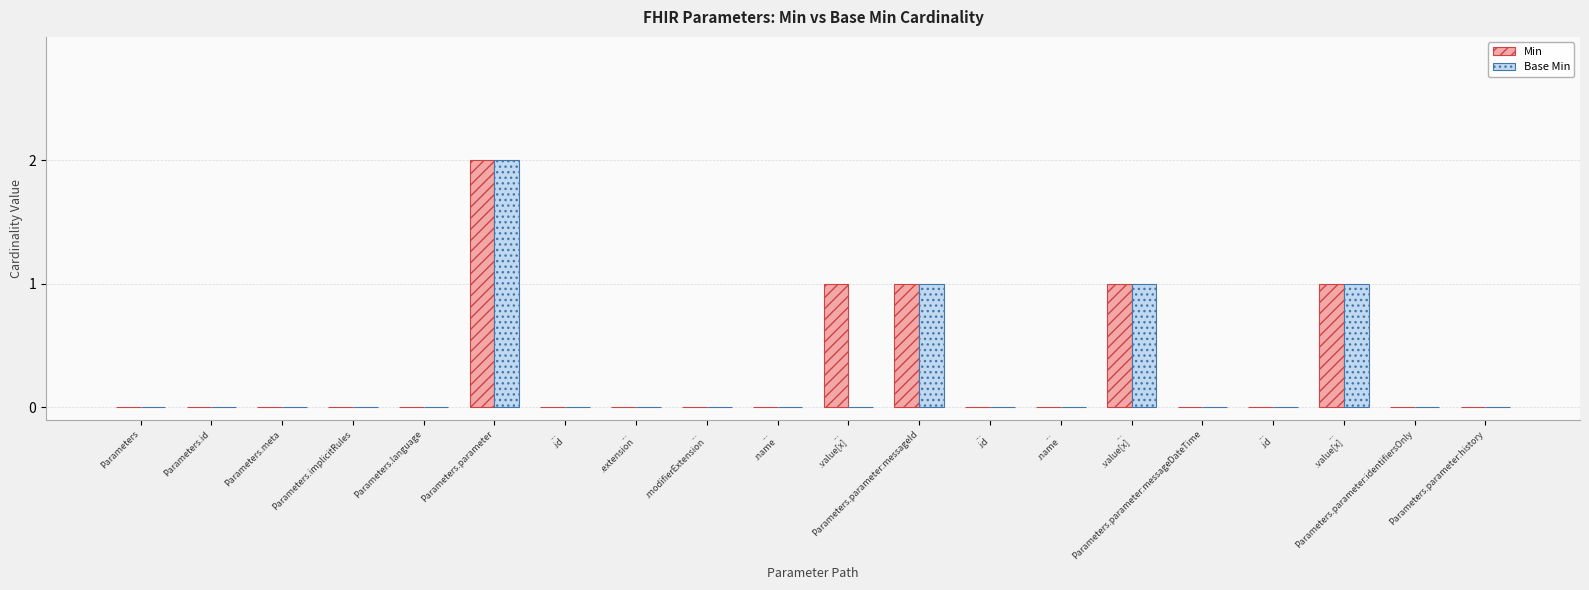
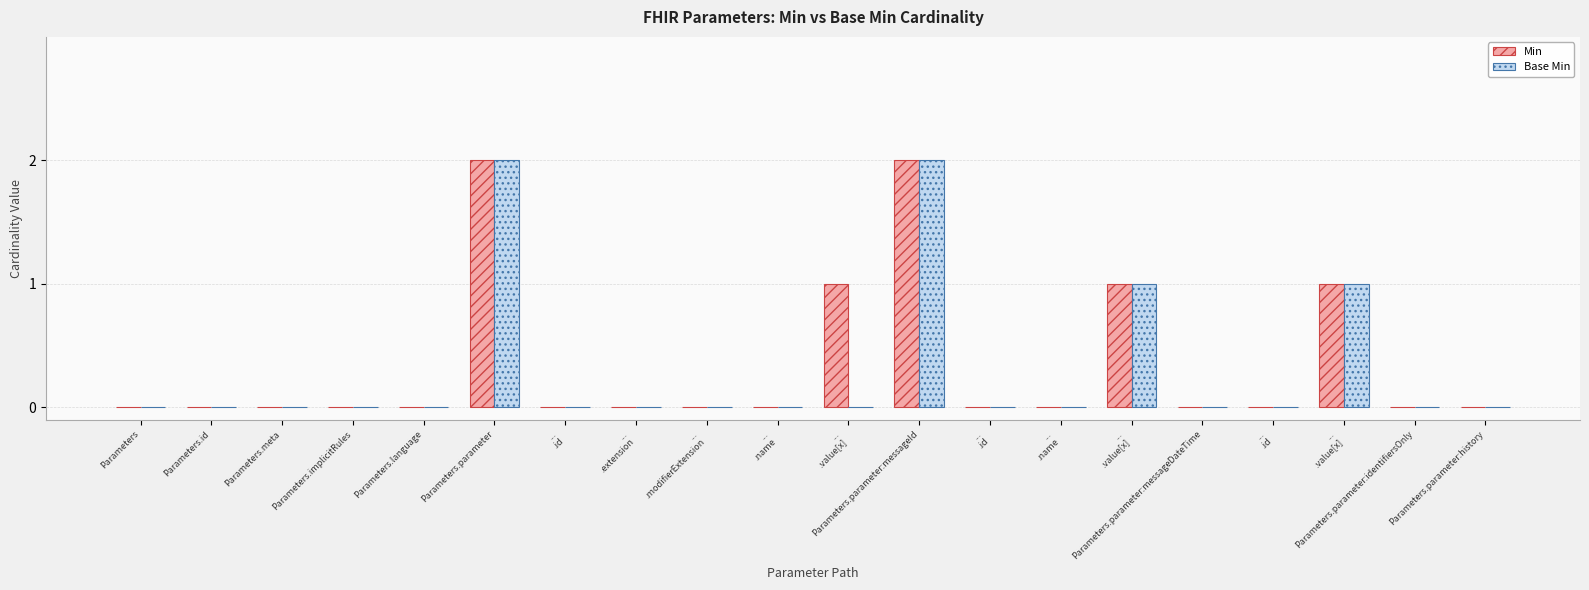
  {
    "Min": {
      "Parameters": 0,
      "Parameters.id": 0,
      "Parameters.meta": 0,
      "Parameters.implicitRules": 0,
      "Parameters.language": 0,
      "Parameters.parameter": 2,
      "... .extension": 0,
      "... .modifierExtension": 0,
-     "Parameters.parameter:messageId": 1,
+     "Parameters.parameter:messageId": 2,
      "Parameters.parameter:messageDateTime": 0,
      "Parameters.parameter:identifiersOnly": 0,
      "Parameters.parameter:history": 0
    },
    "Base Min": {
      "Parameters": 0,
      "Parameters.id": 0,
      "Parameters.meta": 0,
      "Parameters.implicitRules": 0,
      "Parameters.language": 0,
      "Parameters.parameter": 2,
      "... .extension": 0,
      "... .modifierExtension": 0,
-     "Parameters.parameter:messageId": 1,
+     "Parameters.parameter:messageId": 2,
      "Parameters.parameter:messageDateTime": 0,
      "Parameters.parameter:identifiersOnly": 0,
      "Parameters.parameter:history": 0
    }
  }
